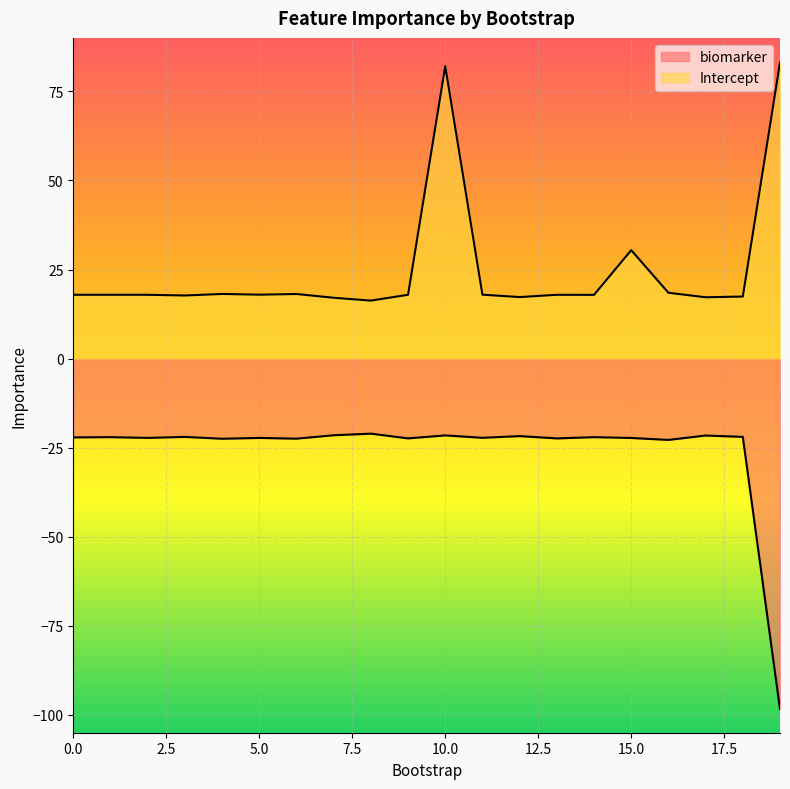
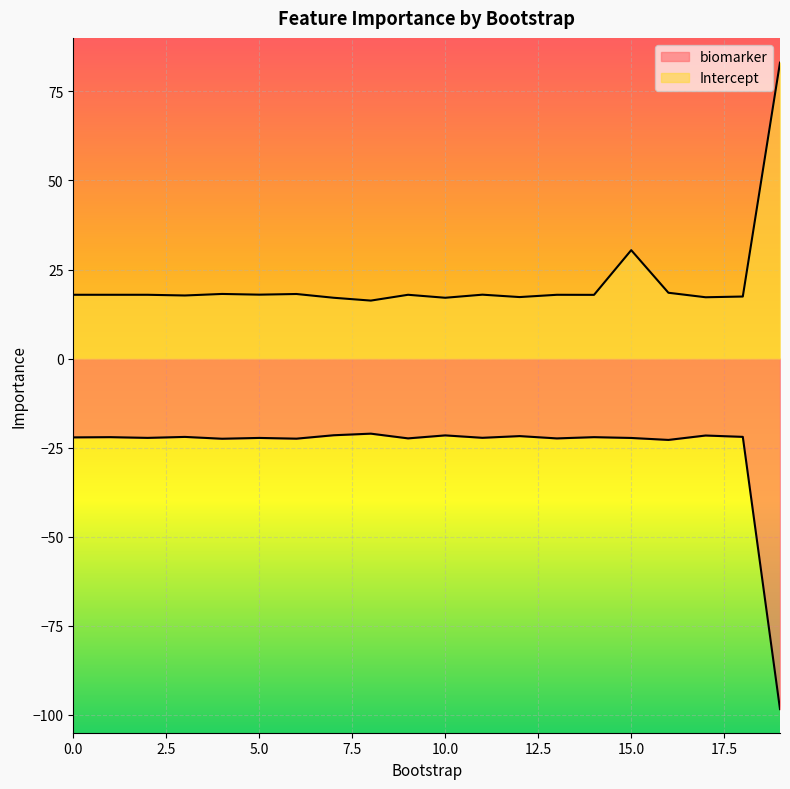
  {
    "Intercept": {
      "0.0": 18,
      "5.0": 18,
-     "10.0": 82,
+     "10.0": 17,
      "15.0": 30
    }
  }
